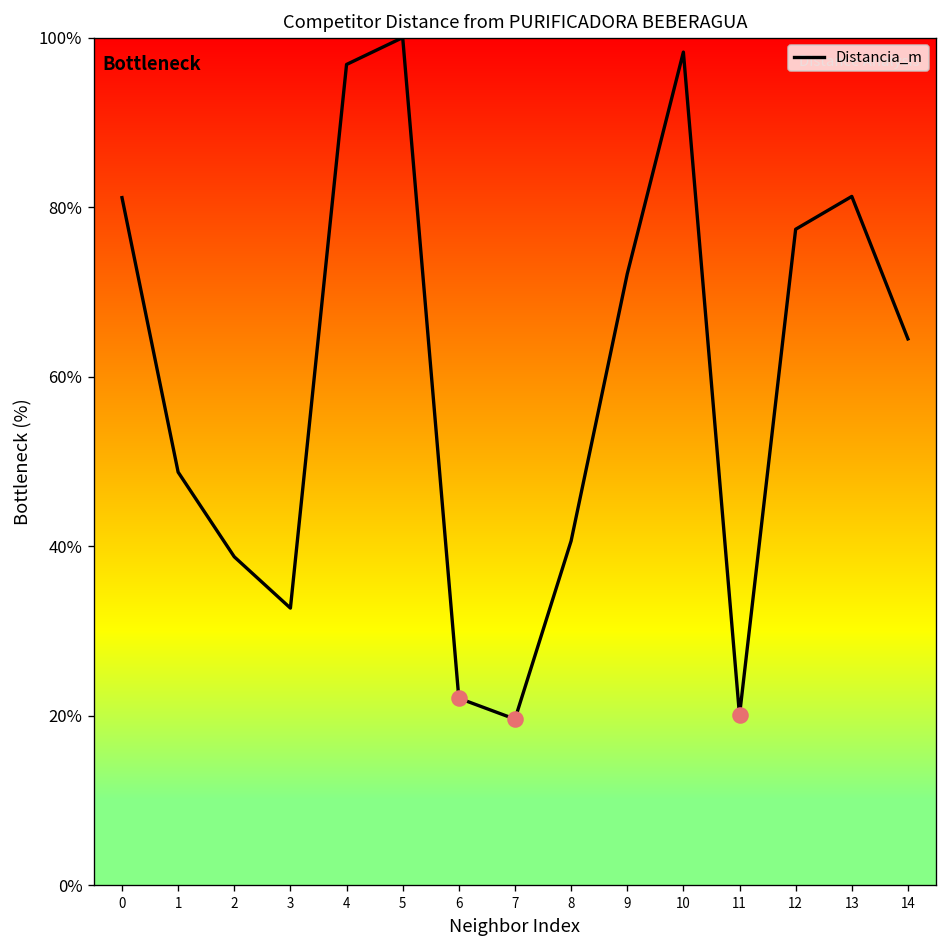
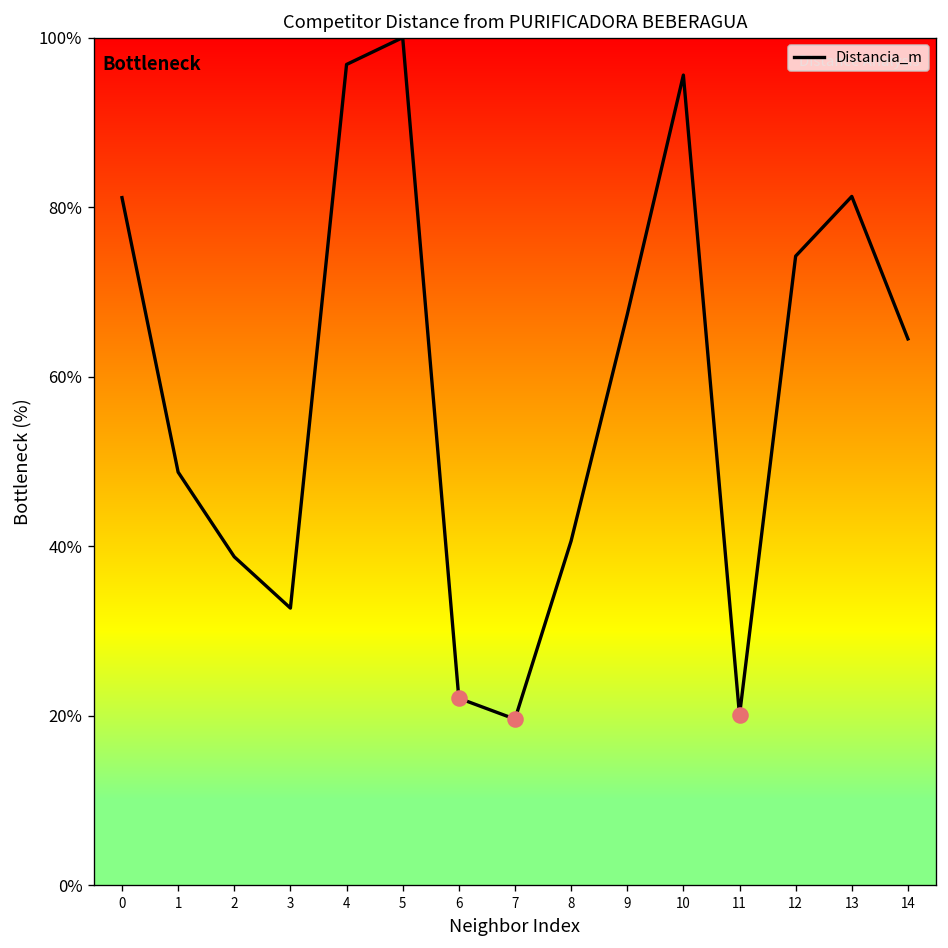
  {
    "Distancia_m": {
      "0": "81%",
      "1": "49%",
      "2": "39%",
      "3": "33%",
      "4": "97%",
      "5": "100%",
      "8": "41%",
-     "9": "72%",
-     "10": "98%",
-     "12": "77%",
+     "9": "67%",
+     "10": "96%",
+     "12": "74%",
      "13": "81%",
      "14": "64%"
    }
  }
